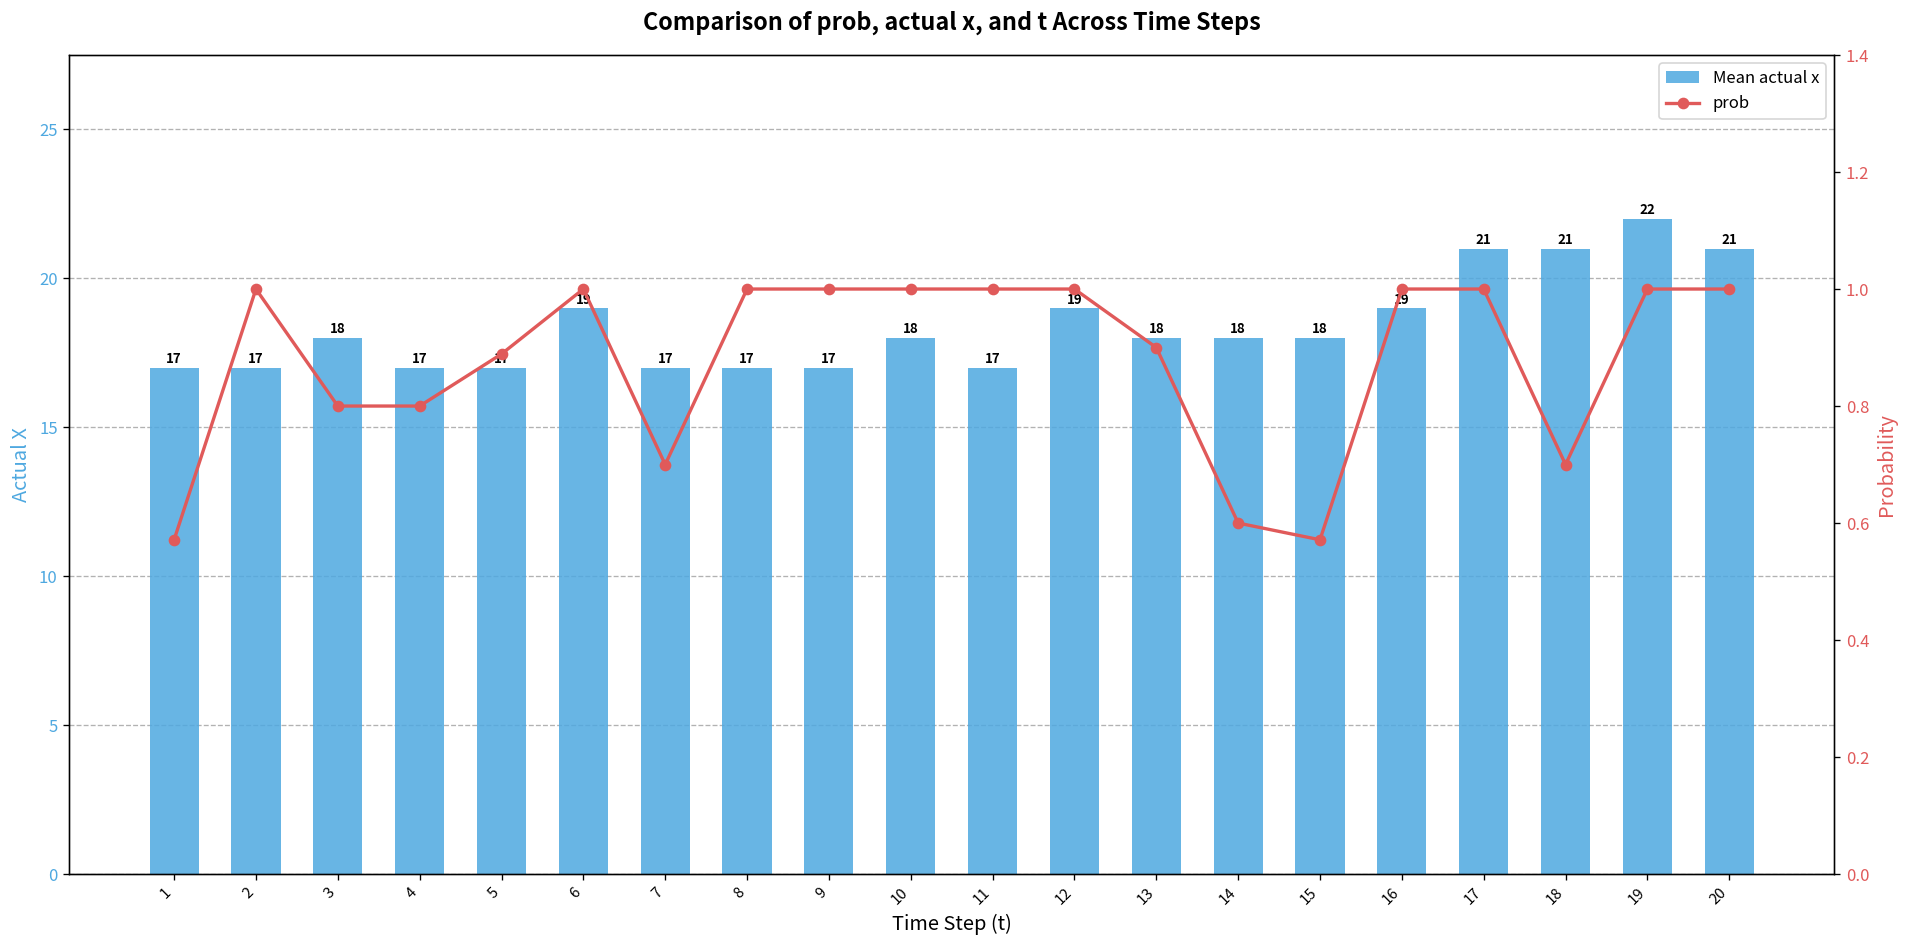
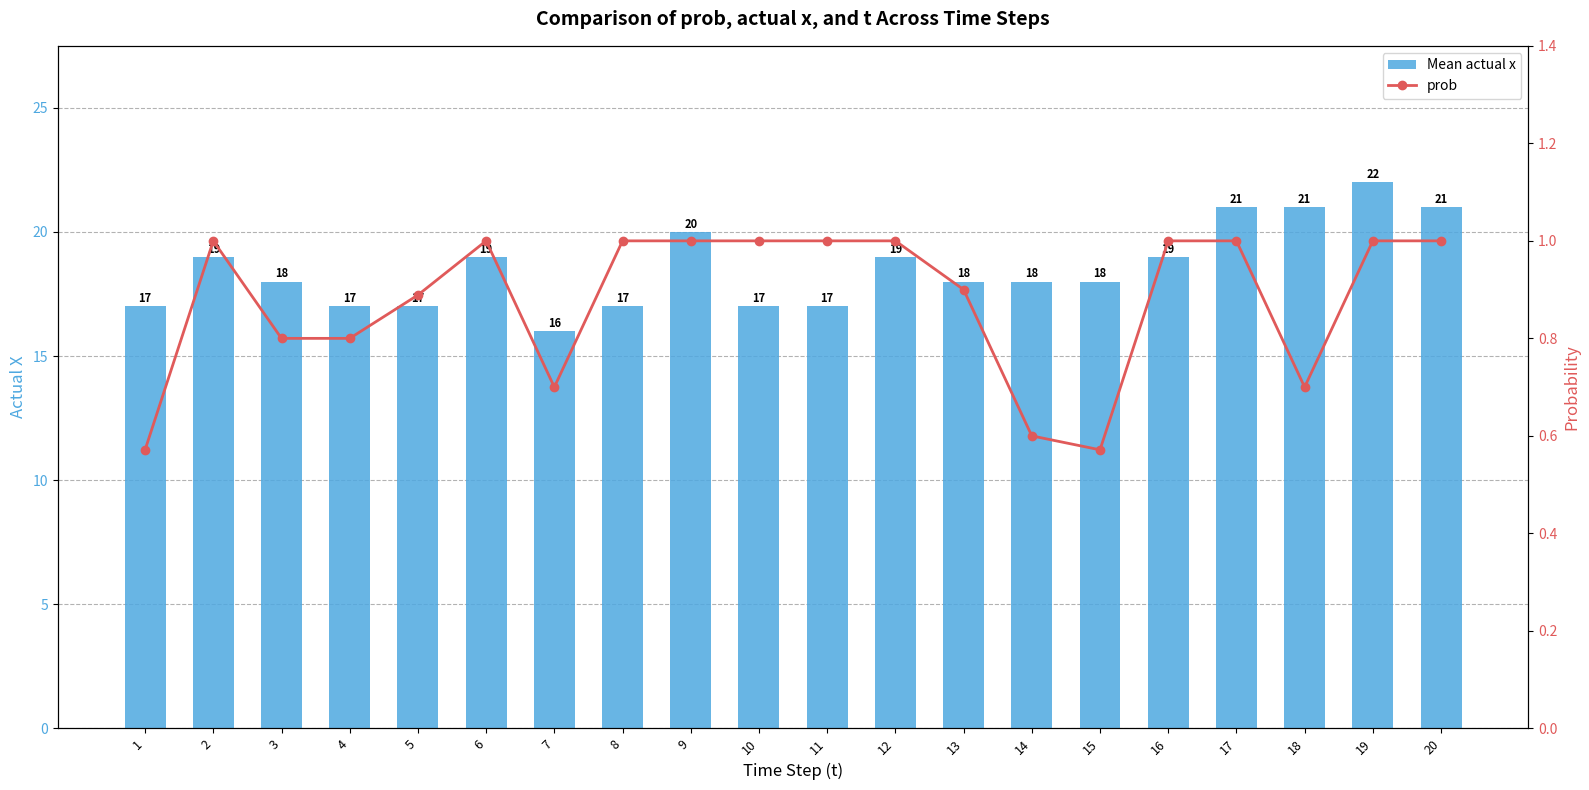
  {
    "Mean actual x": {
      "1": 17,
-     "2": 17,
+     "2": 19,
      "3": 18,
      "4": 17,
-     "7": 17,
+     "7": 16,
      "8": 17,
-     "9": 17,
-     "10": 18,
+     "9": 20,
+     "10": 17,
      "11": 17,
      "13": 18,
      "14": 18,
      "15": 18,
      "17": 21,
      "18": 21,
      "19": 22,
      "20": 21
    }
  }
